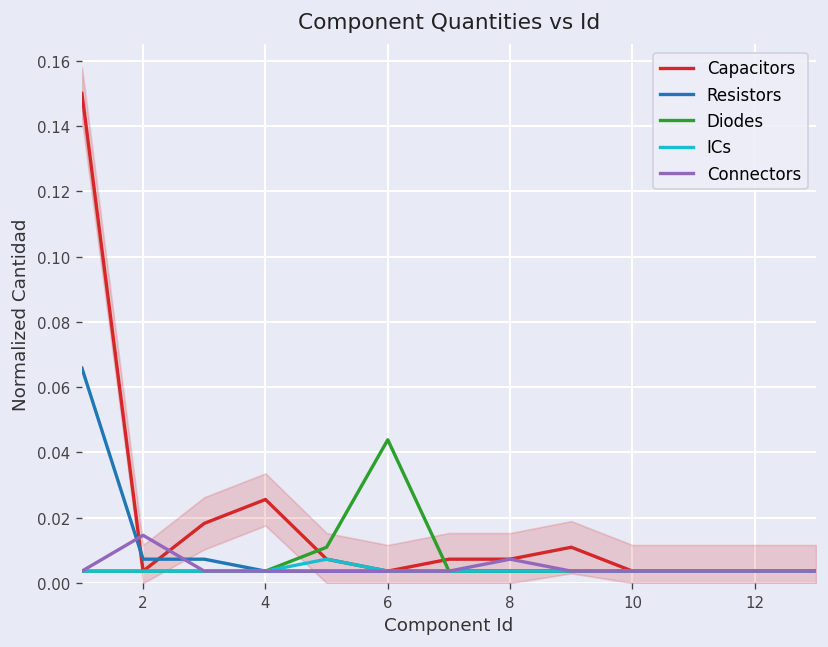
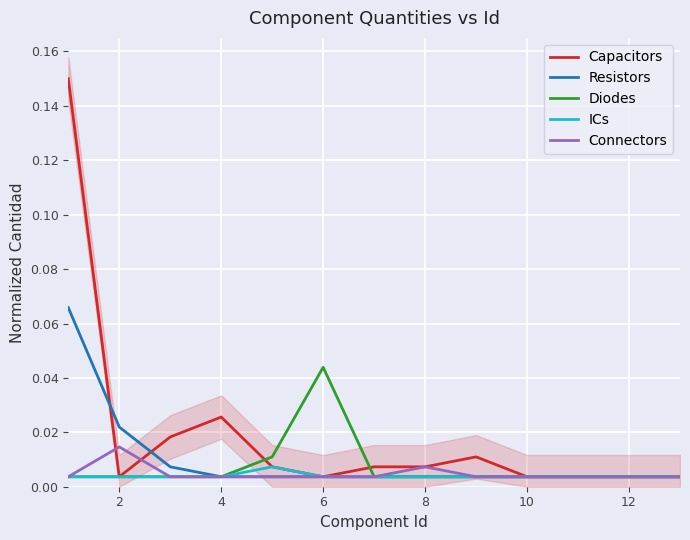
  {
    "Resistors": {
-     "2": 0.007
+     "2": 0.022
    },
    "Diodes": {
      "6": 0.044
    },
    "Connectors": {
      "2": 0.015
    }
  }
